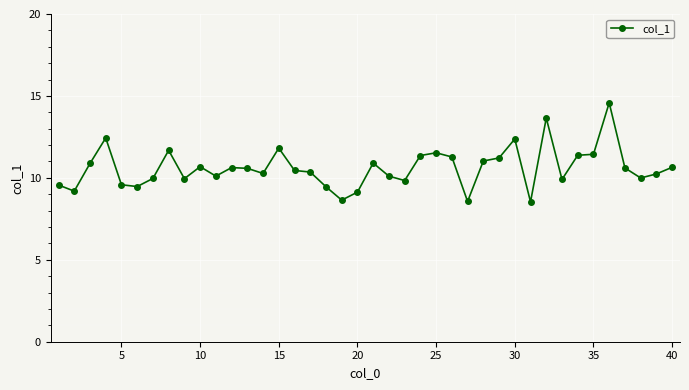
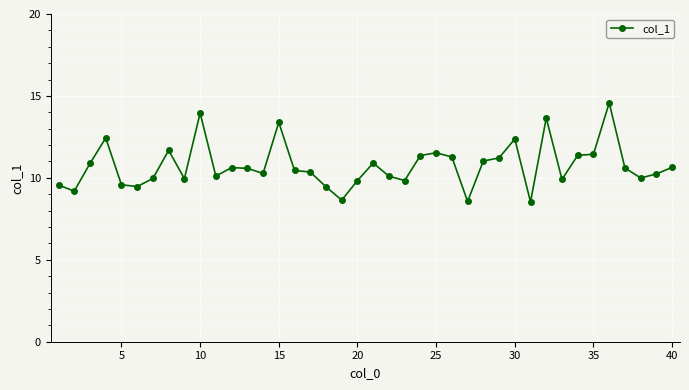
  {
    "5": 9.6,
-   "10": 10.7,
-   "15": 11.8,
-   "20": 9.1,
+   "10": 14.0,
+   "15": 13.4,
+   "20": 9.8,
    "25": 11.5,
    "30": 12.4,
    "35": 11.4,
    "40": 10.6
  }
